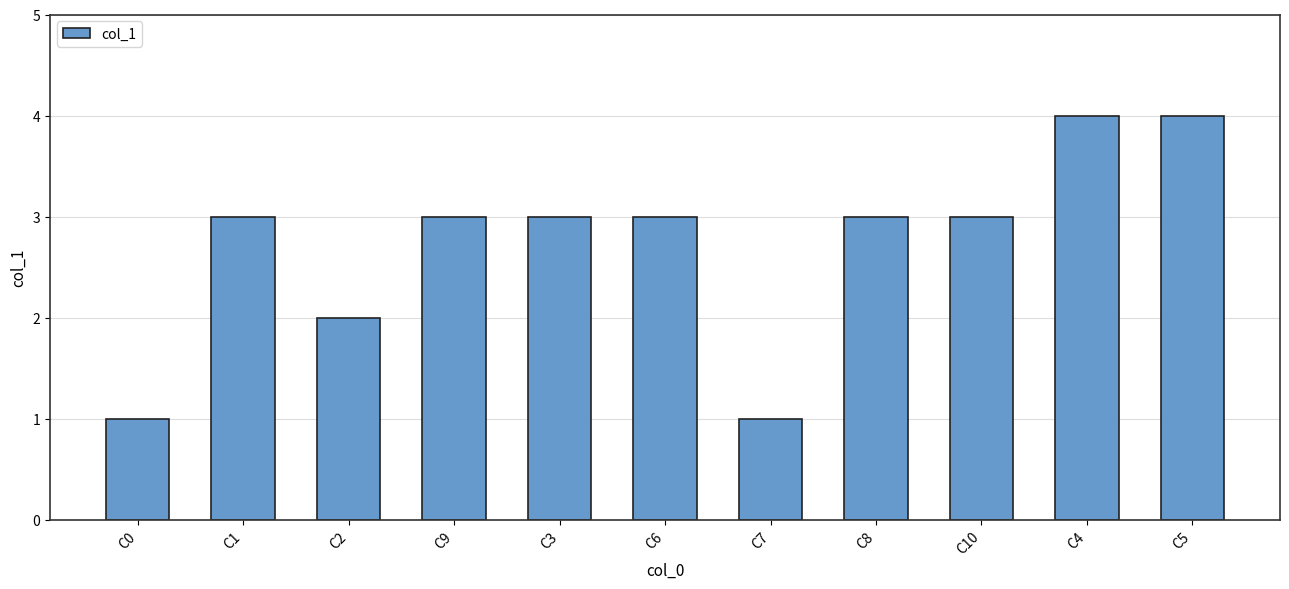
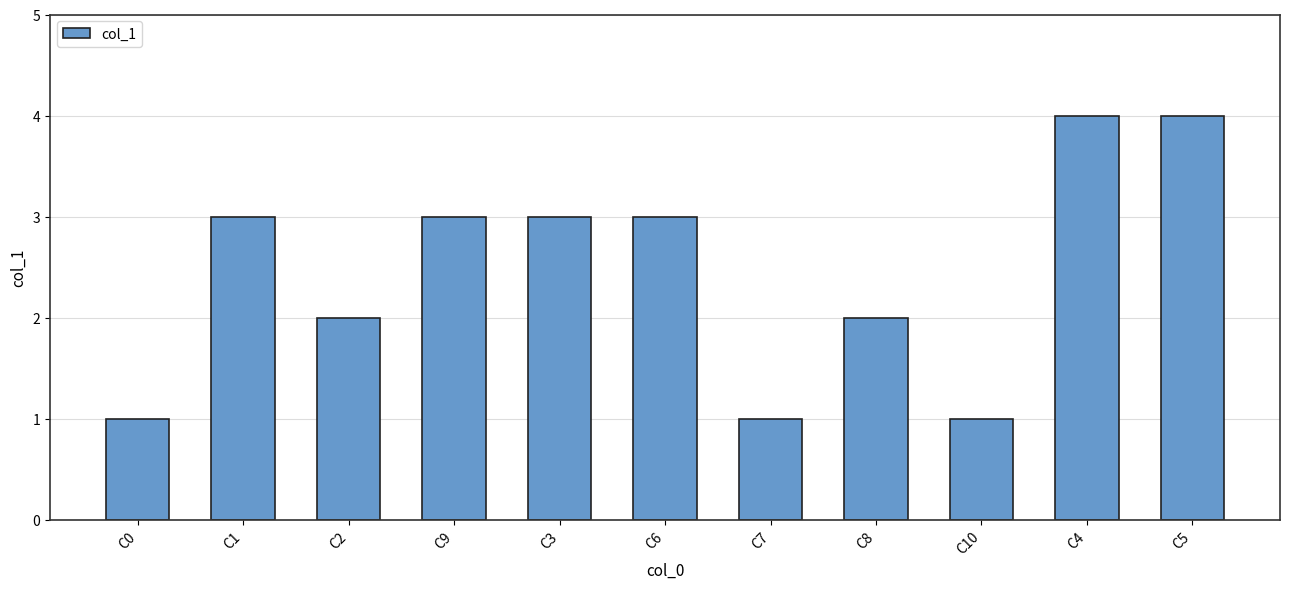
  {
    "C0": 1,
    "C1": 3,
    "C2": 2,
    "C9": 3,
    "C3": 3,
    "C6": 3,
    "C7": 1,
-   "C8": 3,
-   "C10": 3,
+   "C8": 2,
+   "C10": 1,
    "C4": 4,
    "C5": 4
  }
